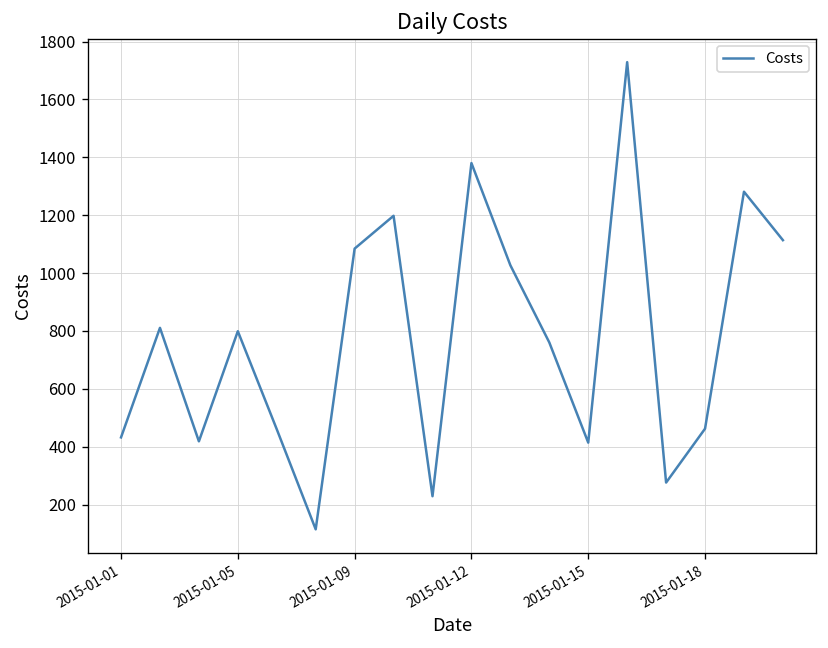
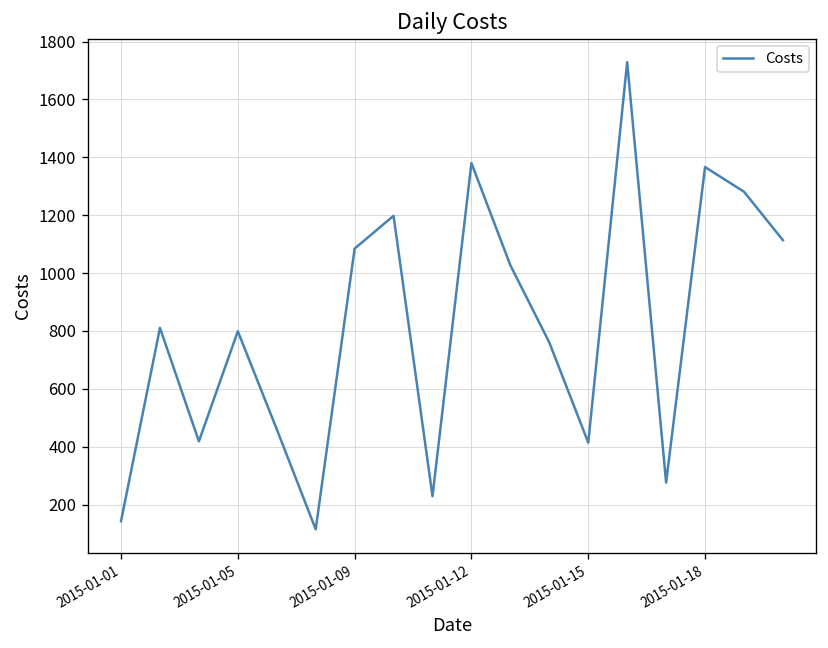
  {
-   "2015-01-01": 430,
+   "2015-01-01": 140,
    "2015-01-05": 800,
    "2015-01-09": 1080,
    "2015-01-12": 1380,
    "2015-01-15": 410,
-   "2015-01-18": 460
+   "2015-01-18": 1370
  }
